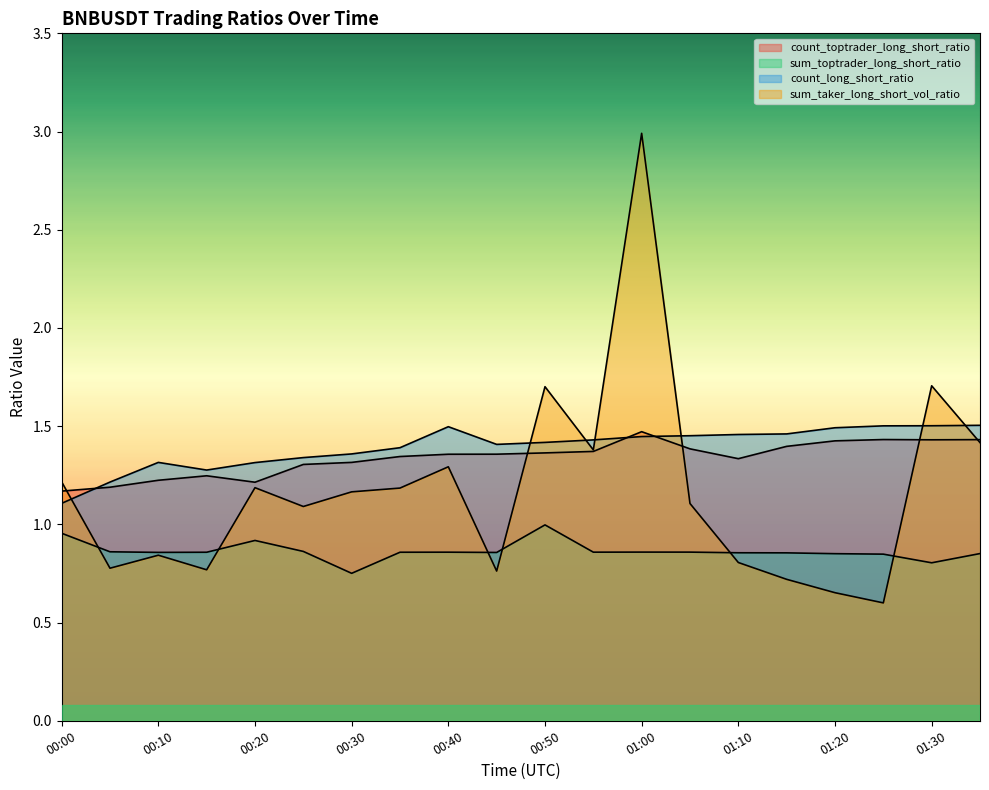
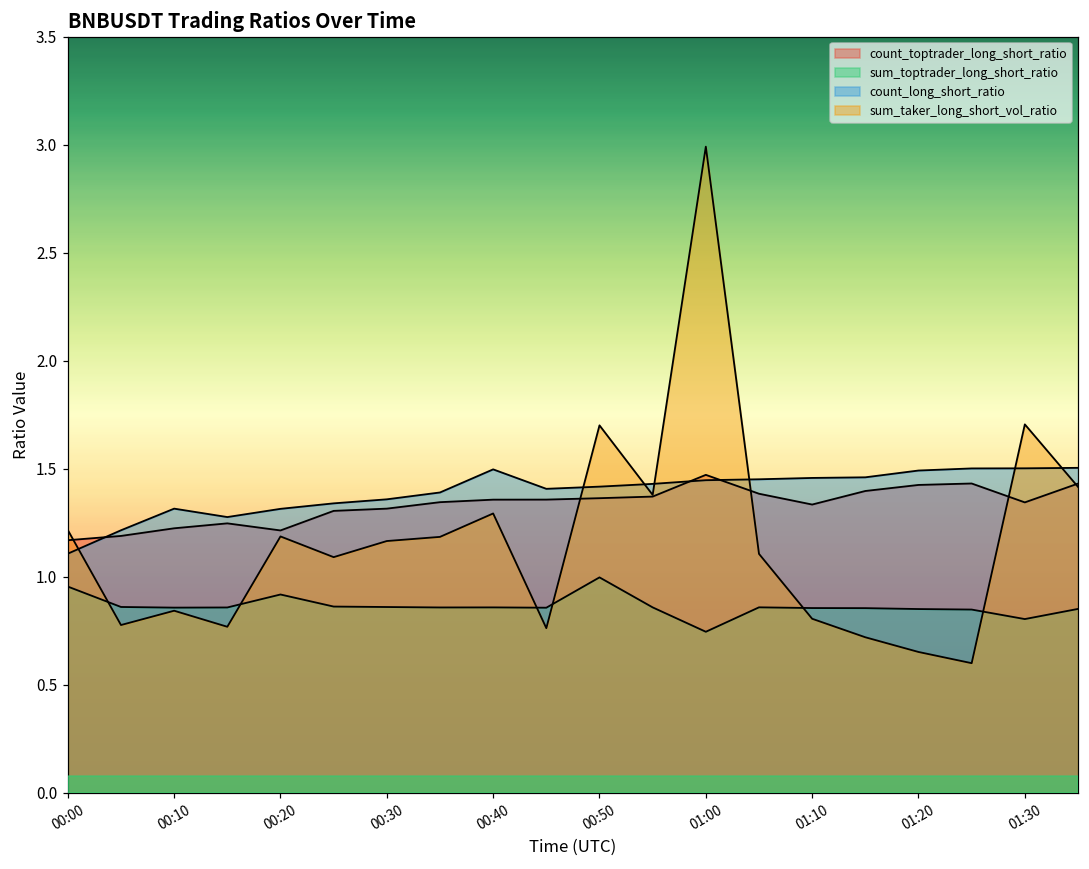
  {
    "count_toptrader_long_short_ratio": {
      "00:00": 1.17,
      "00:10": 1.22,
      "00:20": 1.21,
      "00:30": 1.32,
      "00:40": 1.36,
      "00:50": 1.36,
      "01:00": 1.47,
      "01:10": 1.33,
      "01:20": 1.43,
-     "01:30": 1.43
+     "01:30": 1.34
    },
    "sum_toptrader_long_short_ratio": {
      "00:00": 0.95,
      "00:10": 0.86,
      "00:20": 0.92,
-     "00:30": 0.75,
+     "00:30": 0.86,
      "00:40": 0.86,
      "00:50": 1.00,
-     "01:00": 0.86,
+     "01:00": 0.75,
      "01:10": 0.86,
      "01:20": 0.85,
      "01:30": 0.80
    },
    "count_long_short_ratio": {
      "00:00": 1.11,
      "00:10": 1.32,
      "00:20": 1.31,
      "00:30": 1.36,
      "00:40": 1.50,
      "00:50": 1.42,
      "01:00": 1.45,
      "01:10": 1.46,
      "01:20": 1.49,
      "01:30": 1.50
    },
    "sum_taker_long_short_vol_ratio": {
      "00:00": 1.22,
      "00:10": 0.84,
      "00:20": 1.19,
      "00:30": 1.17,
      "00:40": 1.29,
      "00:50": 1.70,
      "01:00": 2.99,
      "01:10": 0.81,
      "01:20": 0.65,
      "01:30": 1.71
    }
  }
